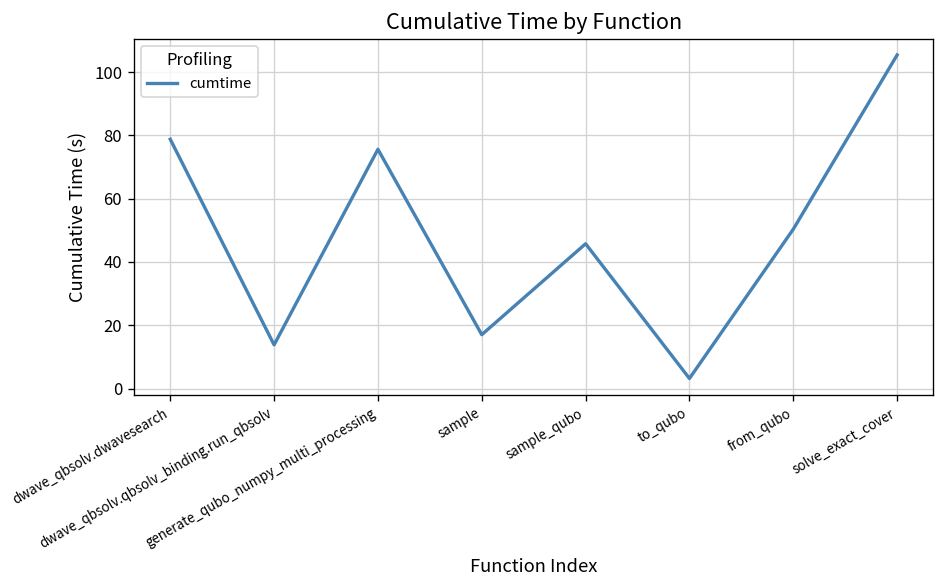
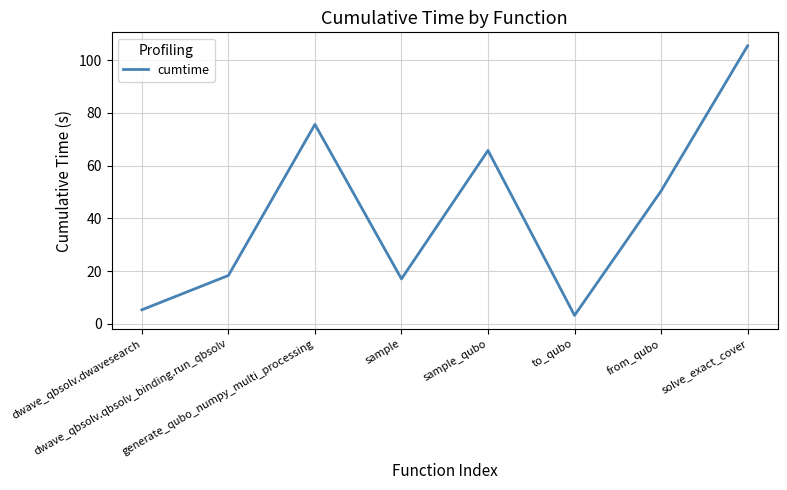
  {
-   "dwave_qbsolv.dwavesearch": 79,
-   "dwave_qbsolv.qbsolv_binding.run_qbsolv": 14,
+   "dwave_qbsolv.dwavesearch": 5,
+   "dwave_qbsolv.qbsolv_binding.run_qbsolv": 18,
    "generate_qubo_numpy_multi_processing": 76,
    "sample": 17,
-   "sample_qubo": 46,
+   "sample_qubo": 66,
    "to_qubo": 3,
    "from_qubo": 50,
    "solve_exact_cover": 105
  }
